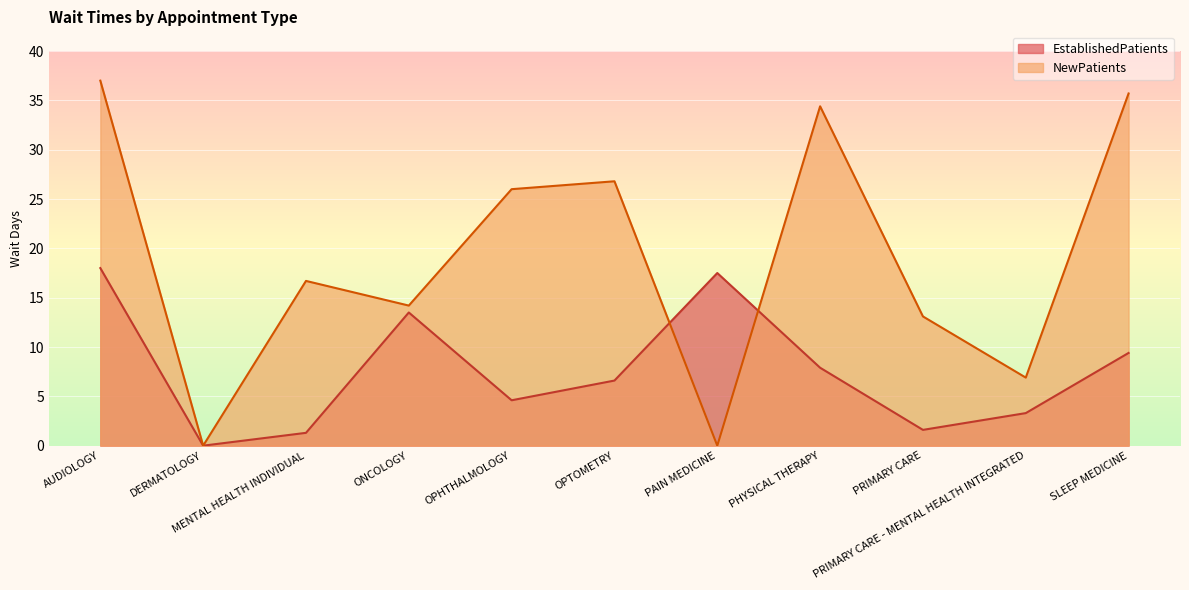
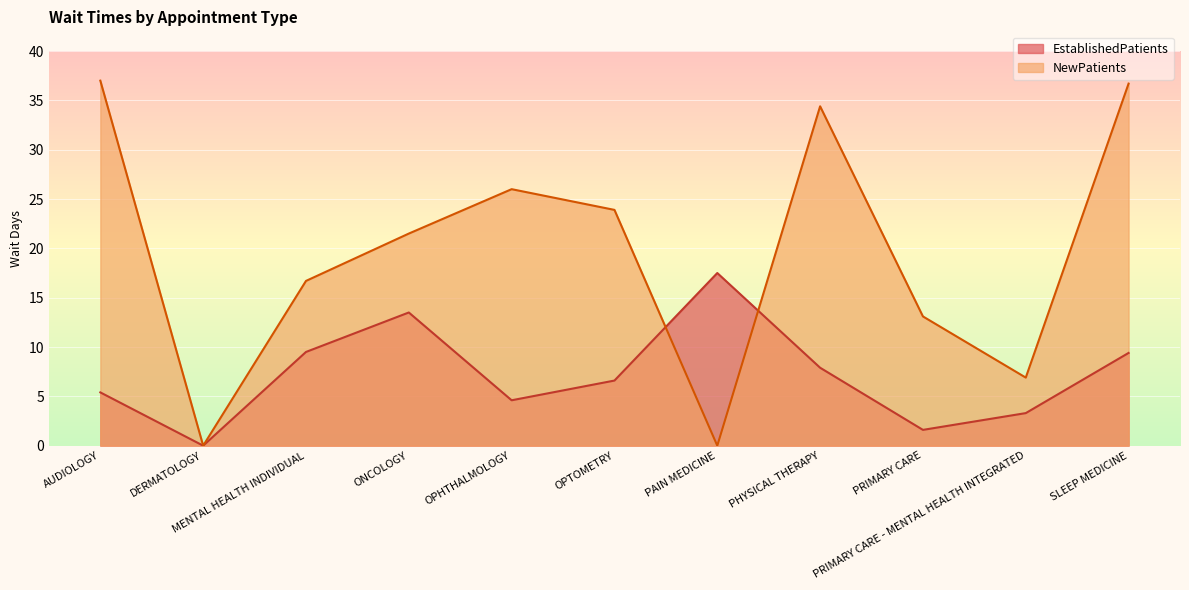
  {
    "EstablishedPatients": {
-     "AUDIOLOGY": 18,
-     "MENTAL HEALTH INDIVIDUAL": 1,
+     "AUDIOLOGY": 5,
+     "MENTAL HEALTH INDIVIDUAL": 10,
      "ONCOLOGY": 14,
      "OPHTHALMOLOGY": 5,
      "OPTOMETRY": 7,
      "PAIN MEDICINE": 18,
      "PHYSICAL THERAPY": 8,
      "PRIMARY CARE": 2,
      "PRIMARY CARE - MENTAL HEALTH INTEGRATED": 3,
      "SLEEP MEDICINE": 9
    },
    "NewPatients": {
      "AUDIOLOGY": 37,
      "MENTAL HEALTH INDIVIDUAL": 17,
-     "ONCOLOGY": 14,
+     "ONCOLOGY": 22,
      "OPHTHALMOLOGY": 26,
-     "OPTOMETRY": 27,
+     "OPTOMETRY": 24,
      "PAIN MEDICINE": 0,
      "PHYSICAL THERAPY": 34,
      "PRIMARY CARE": 13,
      "PRIMARY CARE - MENTAL HEALTH INTEGRATED": 7,
-     "SLEEP MEDICINE": 36
+     "SLEEP MEDICINE": 37
    }
  }
